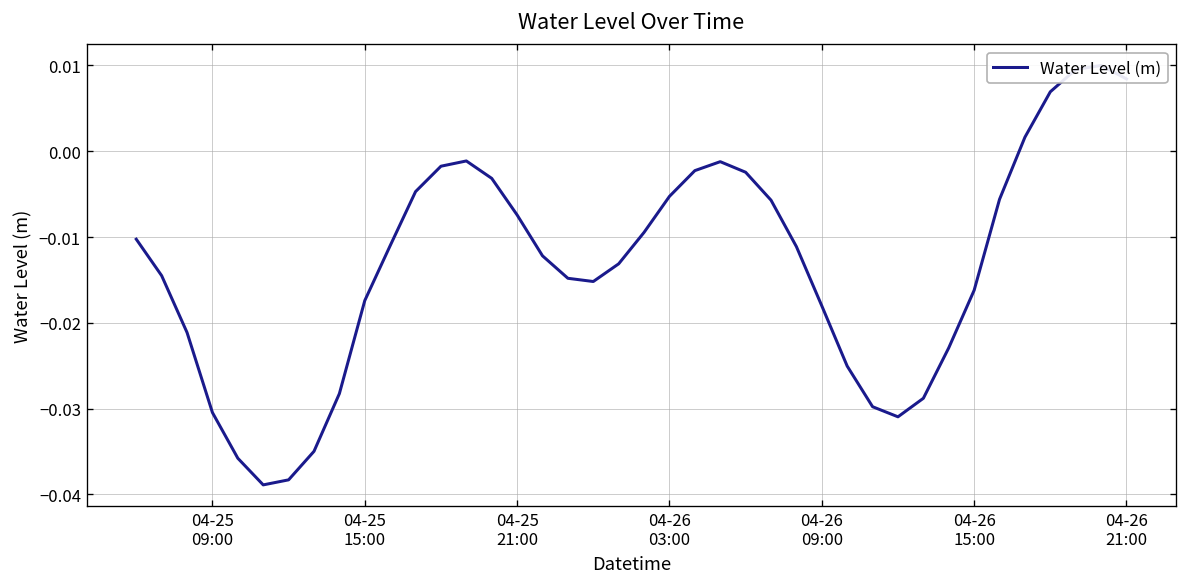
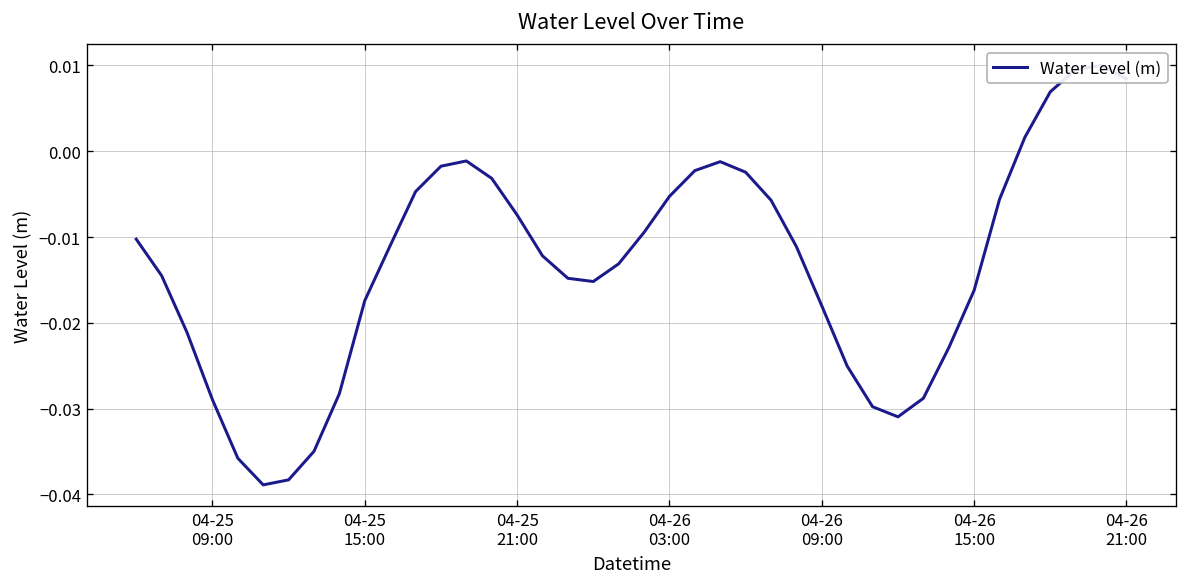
  {
-   "04-25 09:00": -0.030,
+   "04-25 09:00": -0.029,
    "04-25 15:00": -0.017,
    "04-25 21:00": -0.007,
    "04-26 03:00": -0.005,
    "04-26 09:00": -0.018,
    "04-26 15:00": -0.016
  }
